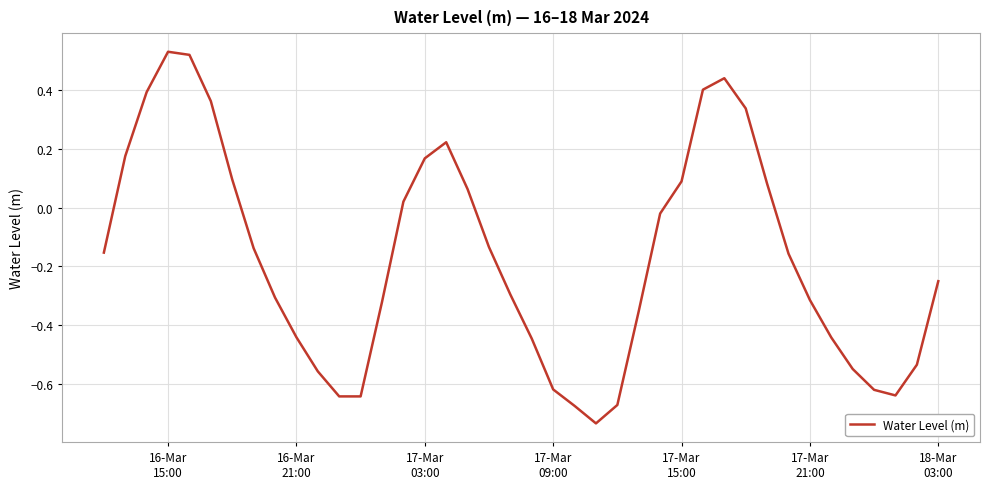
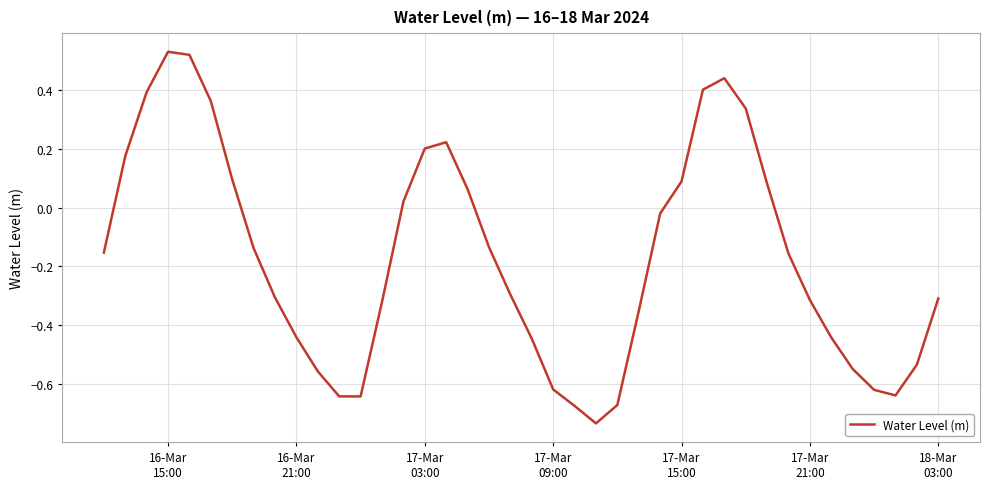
  {
    "16-Mar 15:00": 0.53,
    "16-Mar 21:00": -0.44,
-   "17-Mar 03:00": 0.17,
+   "17-Mar 03:00": 0.20,
    "17-Mar 09:00": -0.62,
    "17-Mar 15:00": 0.09,
    "17-Mar 21:00": -0.31,
-   "18-Mar 03:00": -0.25
+   "18-Mar 03:00": -0.31
  }
